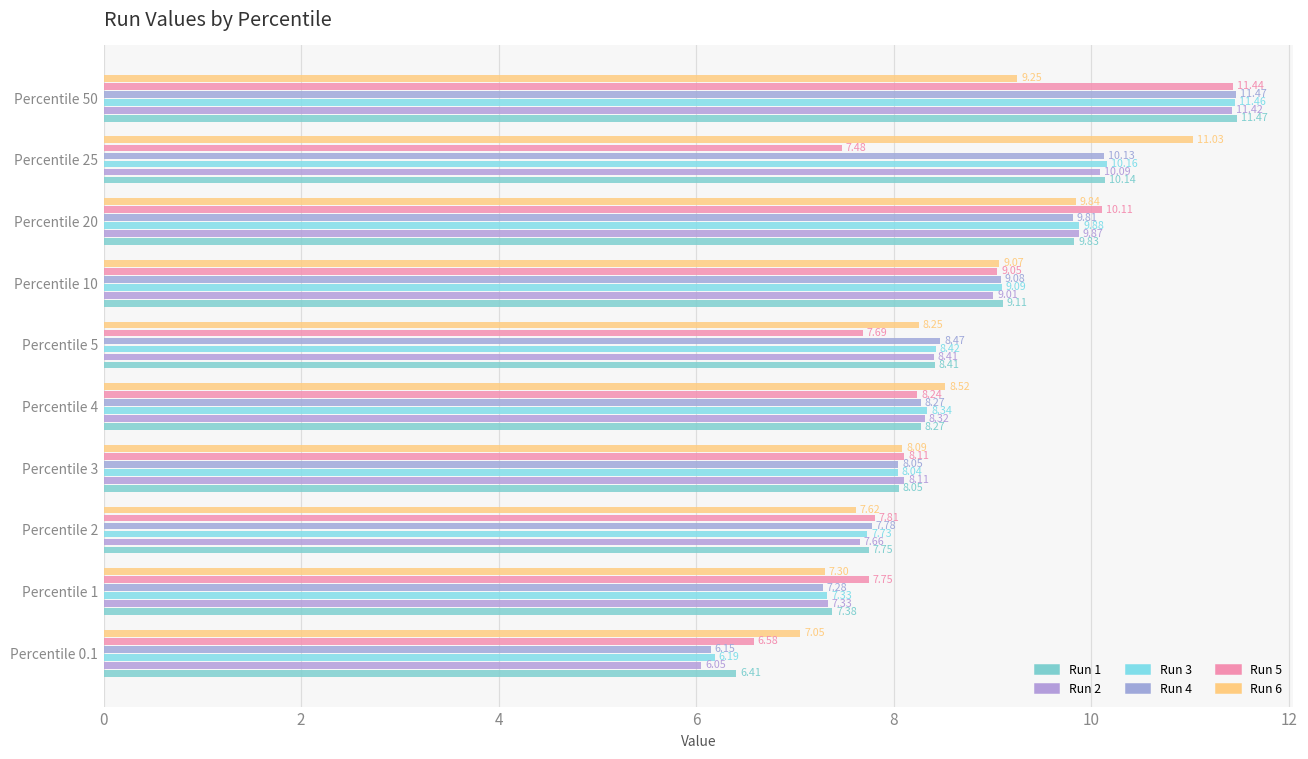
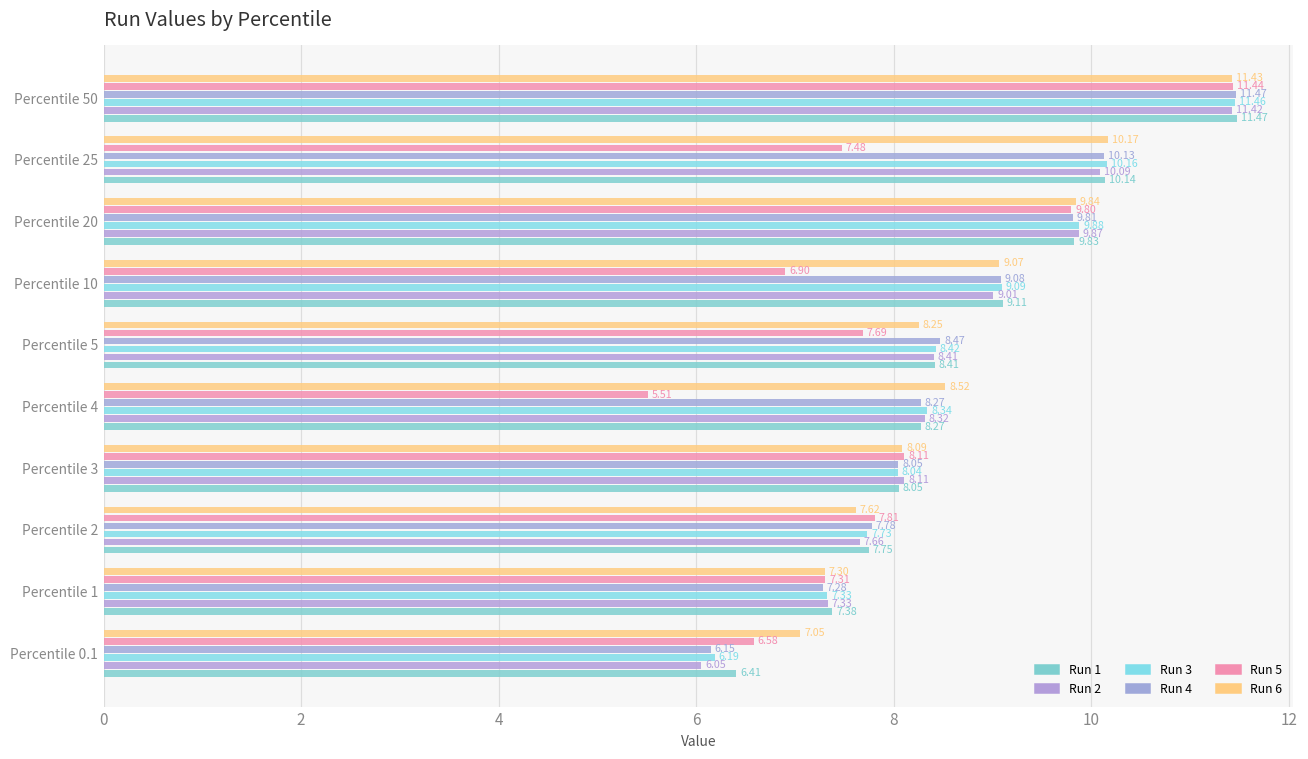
  {
    "Run 5": {
      "Percentile 25": 7.48,
-     "Percentile 20": 10.11,
-     "Percentile 10": 9.05,
+     "Percentile 20": 9.80,
+     "Percentile 10": 6.90,
      "Percentile 5": 7.69,
-     "Percentile 4": 8.24,
-     "Percentile 1": 7.75,
+     "Percentile 4": 5.51,
+     "Percentile 1": 7.31,
      "Percentile 0.1": 6.58
    },
    "Run 6": {
-     "Percentile 50": 9.25,
-     "Percentile 25": 11.03,
+     "Percentile 50": 11.43,
+     "Percentile 25": 10.17,
      "Percentile 10": 9.07,
      "Percentile 5": 8.25,
      "Percentile 4": 8.52,
      "Percentile 2": 7.62,
      "Percentile 0.1": 7.05
    }
  }
